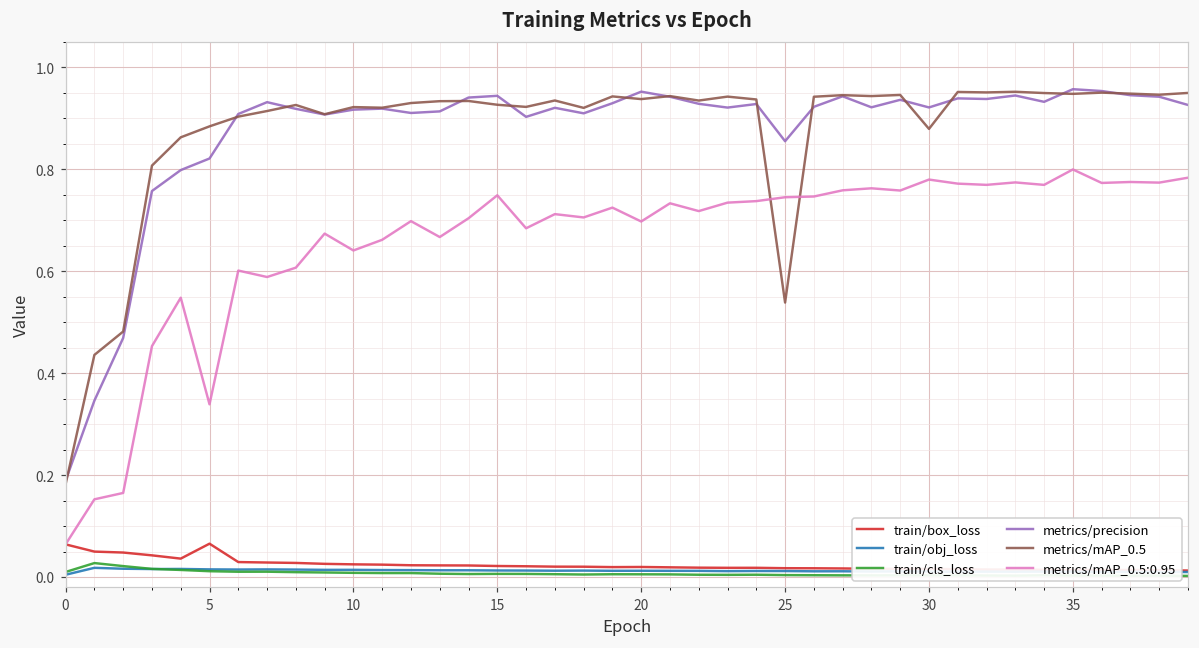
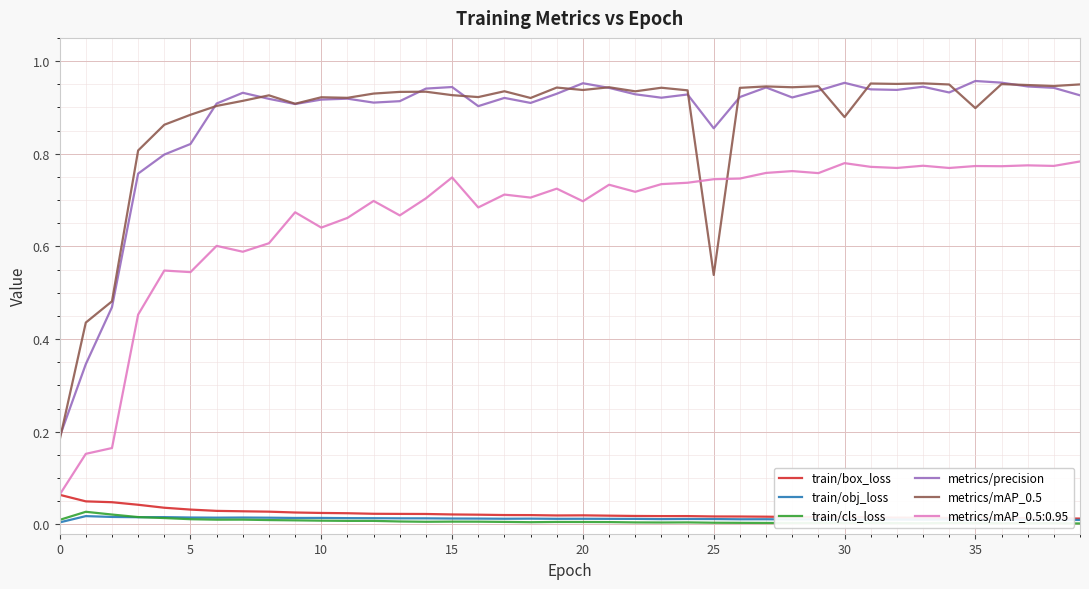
  {
    "train/box_loss": {
-     "5": 0.07,
+     "5": 0.03,
      "10": 0.02,
      "15": 0.02,
      "20": 0.02,
      "25": 0.02
    },
    "train/obj_loss": {
      "10": 0.01,
      "15": 0.01,
      "20": 0.01,
      "25": 0.01
    },
    "train/cls_loss": {
      "10": 0.01,
      "15": 0.01,
      "20": 0.01,
      "25": 0.00
    },
    "metrics/precision": {
      "0": 0.19,
      "5": 0.82,
      "15": 0.94,
      "20": 0.95,
      "25": 0.85,
-     "30": 0.92,
+     "30": 0.95,
      "35": 0.96
    },
    "metrics/mAP_0.5": {
      "0": 0.18,
      "5": 0.88,
      "15": 0.93,
      "20": 0.94,
      "25": 0.54,
      "30": 0.88,
-     "35": 0.95
+     "35": 0.90
    },
    "metrics/mAP_0.5:0.95": {
-     "5": 0.34,
+     "5": 0.54,
      "10": 0.64,
      "15": 0.75,
      "20": 0.70,
      "25": 0.75,
      "30": 0.78,
-     "35": 0.80
+     "35": 0.77
    }
  }
